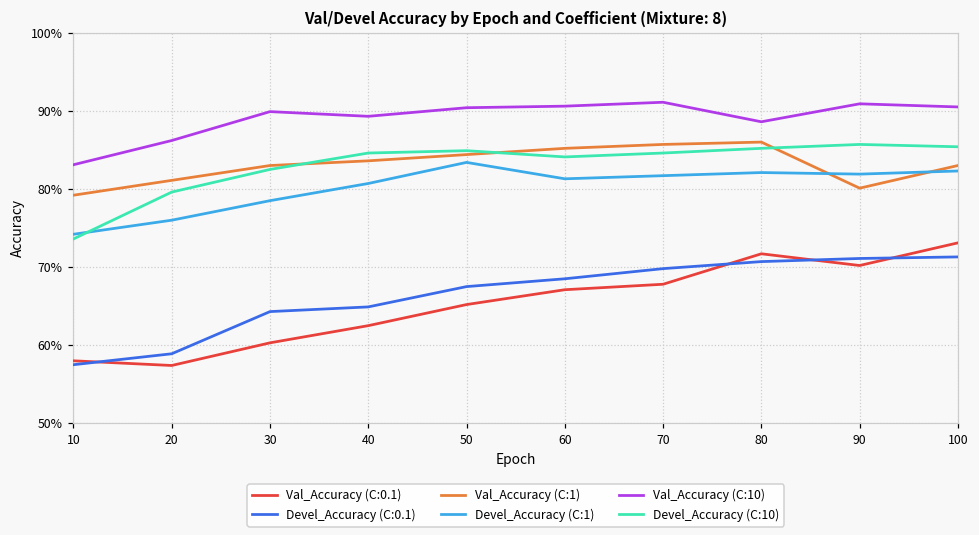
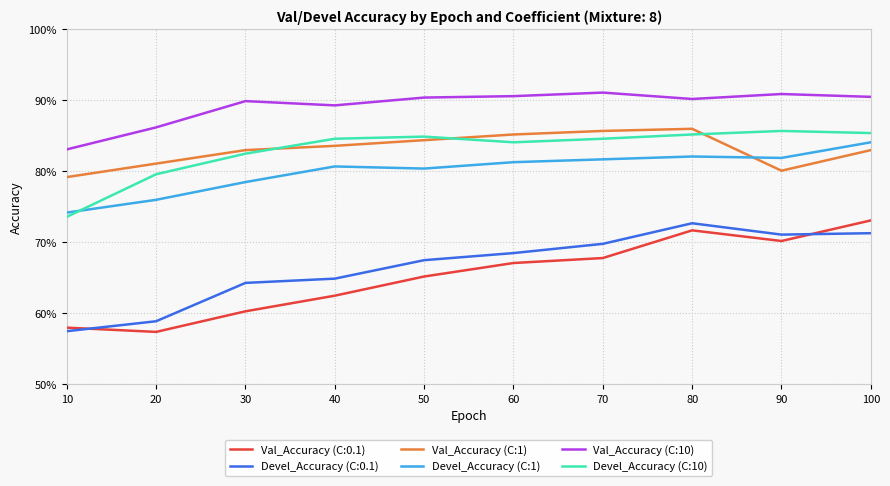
  {
    "Val_Accuracy (C:0.1)": {
      "10": "58%",
      "20": "57%",
      "30": "60%",
      "40": "63%",
      "50": "65%",
      "60": "67%",
      "70": "68%",
      "80": "72%",
      "90": "70%",
      "100": "73%"
    },
    "Devel_Accuracy (C:0.1)": {
      "10": "57%",
      "20": "59%",
      "30": "64%",
      "40": "65%",
      "50": "68%",
      "60": "69%",
      "70": "70%",
-     "80": "71%",
+     "80": "73%",
      "90": "71%",
      "100": "71%"
    },
    "Val_Accuracy (C:1)": {
      "10": "79%",
      "20": "81%",
      "30": "83%",
      "40": "84%",
      "50": "84%",
      "60": "85%",
      "70": "86%",
      "80": "86%",
      "90": "80%",
      "100": "83%"
    },
    "Devel_Accuracy (C:1)": {
      "10": "74%",
      "20": "76%",
      "30": "79%",
      "40": "81%",
-     "50": "83%",
+     "50": "80%",
      "60": "81%",
      "70": "82%",
      "80": "82%",
      "90": "82%",
-     "100": "82%"
+     "100": "84%"
    },
    "Val_Accuracy (C:10)": {
      "10": "83%",
      "20": "86%",
      "30": "90%",
      "40": "89%",
      "50": "90%",
      "60": "91%",
      "70": "91%",
-     "80": "89%",
+     "80": "90%",
      "90": "91%",
      "100": "91%"
    },
    "Devel_Accuracy (C:10)": {
      "10": "74%",
      "20": "80%",
      "30": "83%",
      "40": "85%",
      "50": "85%",
      "60": "84%",
      "70": "85%",
      "80": "85%",
      "90": "86%",
      "100": "85%"
    }
  }
